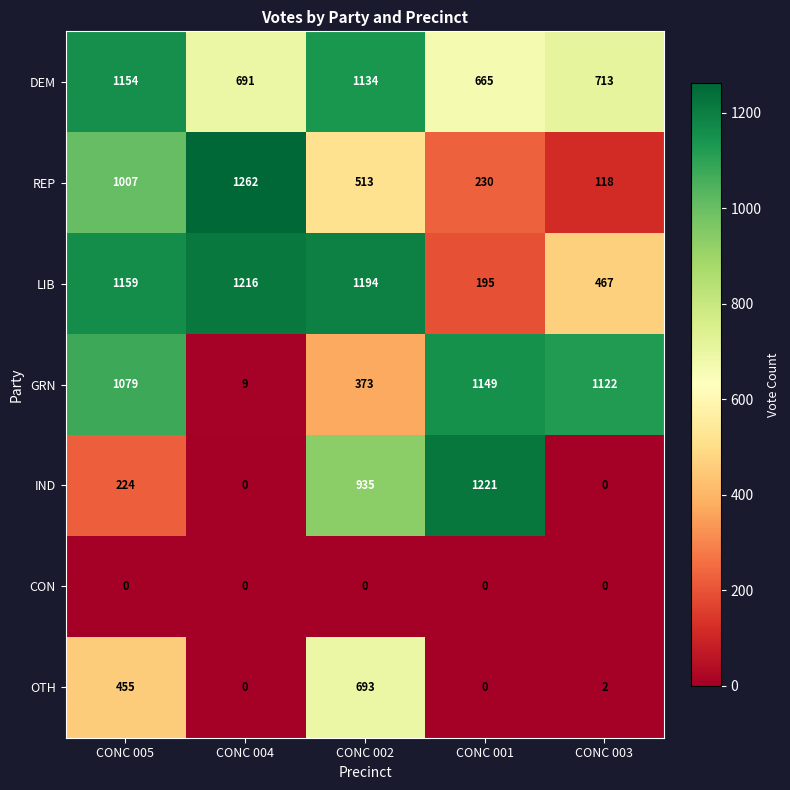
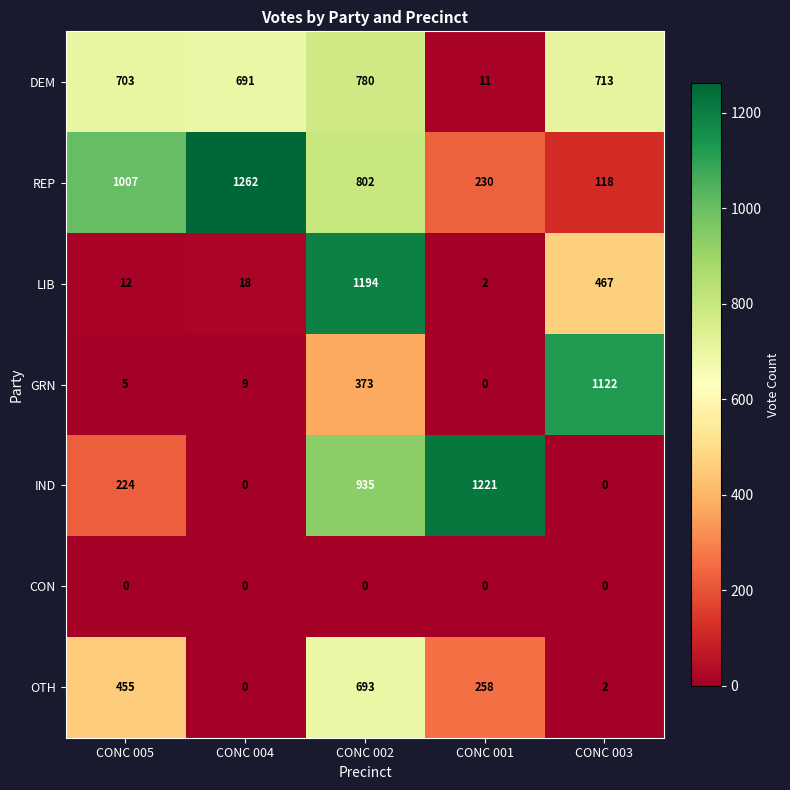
  {
    "DEM": {
-     "CONC 005": 1154,
+     "CONC 005": 703,
      "CONC 004": 691,
-     "CONC 002": 1134,
-     "CONC 001": 665,
+     "CONC 002": 780,
+     "CONC 001": 11,
      "CONC 003": 713
    },
    "REP": {
      "CONC 005": 1007,
      "CONC 004": 1262,
-     "CONC 002": 513,
+     "CONC 002": 802,
      "CONC 001": 230,
      "CONC 003": 118
    },
    "LIB": {
-     "CONC 005": 1159,
-     "CONC 004": 1216,
+     "CONC 005": 12,
+     "CONC 004": 18,
      "CONC 002": 1194,
-     "CONC 001": 195,
+     "CONC 001": 2,
      "CONC 003": 467
    },
    "GRN": {
-     "CONC 005": 1079,
+     "CONC 005": 5,
      "CONC 004": 9,
      "CONC 002": 373,
-     "CONC 001": 1149,
+     "CONC 001": 0,
      "CONC 003": 1122
    },
    "IND": {
      "CONC 005": 224,
      "CONC 004": 0,
      "CONC 002": 935,
      "CONC 001": 1221,
      "CONC 003": 0
    },
    "CON": {
      "CONC 005": 0,
      "CONC 004": 0,
      "CONC 002": 0,
      "CONC 001": 0,
      "CONC 003": 0
    },
    "OTH": {
      "CONC 005": 455,
      "CONC 004": 0,
      "CONC 002": 693,
-     "CONC 001": 0,
+     "CONC 001": 258,
      "CONC 003": 2
    }
  }
